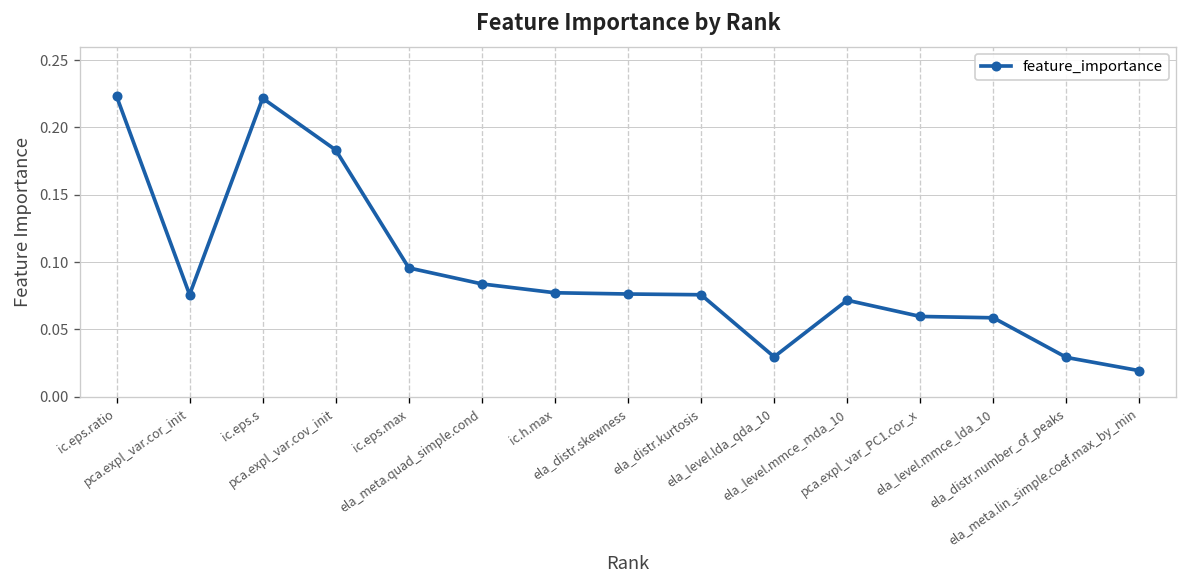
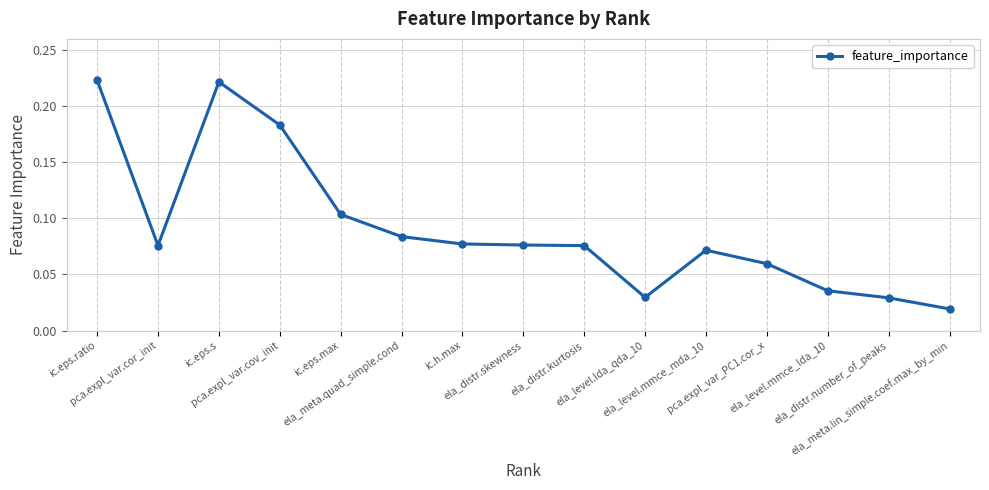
  {
    "ic.eps.ratio": 0.223,
    "pca.expl_var.cor_init": 0.076,
    "ic.eps.s": 0.222,
    "pca.expl_var.cov_init": 0.183,
-   "ic.eps.max": 0.096,
+   "ic.eps.max": 0.104,
    "ela_meta.quad_simple.cond": 0.084,
    "ic.h.max": 0.077,
    "ela_distr.skewness": 0.076,
    "ela_distr.kurtosis": 0.076,
    "ela_level.lda_qda_10": 0.030,
    "ela_level.mmce_mda_10": 0.072,
    "pca.expl_var_PC1.cor_x": 0.060,
-   "ela_level.mmce_lda_10": 0.059,
+   "ela_level.mmce_lda_10": 0.036,
    "ela_distr.number_of_peaks": 0.029,
    "ela_meta.lin_simple.coef.max_by_min": 0.019
  }
